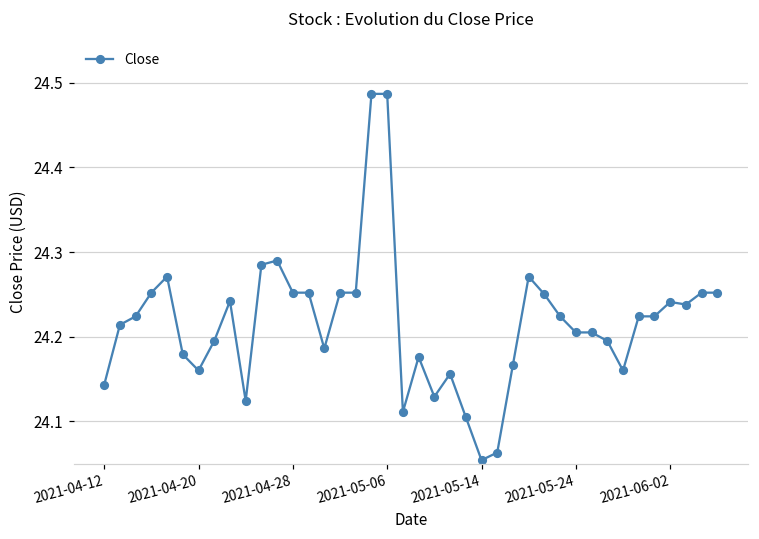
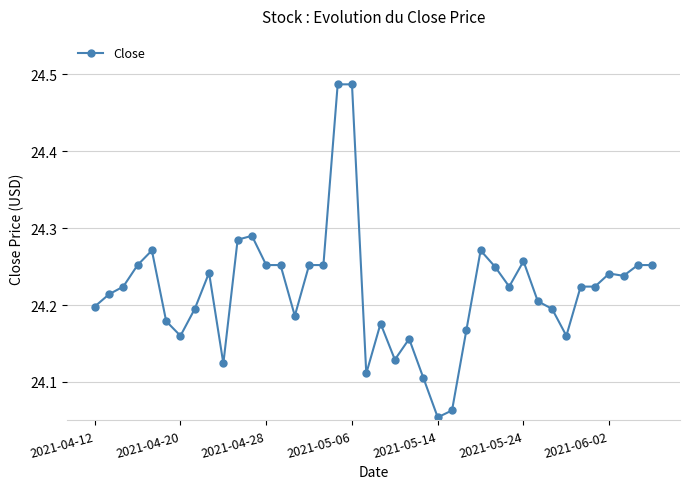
  {
-   "2021-04-12": 24.14,
+   "2021-04-12": 24.20,
    "2021-04-20": 24.16,
    "2021-04-28": 24.25,
    "2021-05-06": 24.49,
    "2021-05-14": 24.05,
-   "2021-05-24": 24.21,
+   "2021-05-24": 24.26,
    "2021-06-02": 24.24
  }
